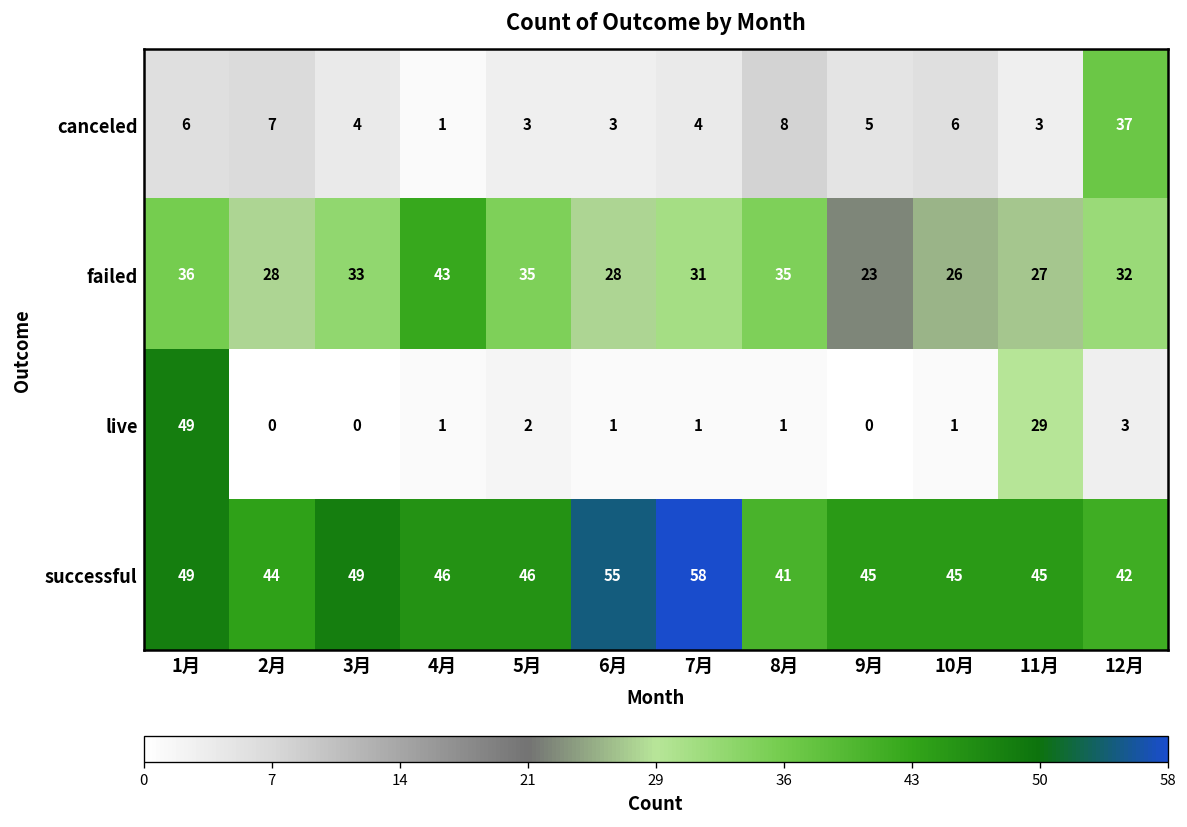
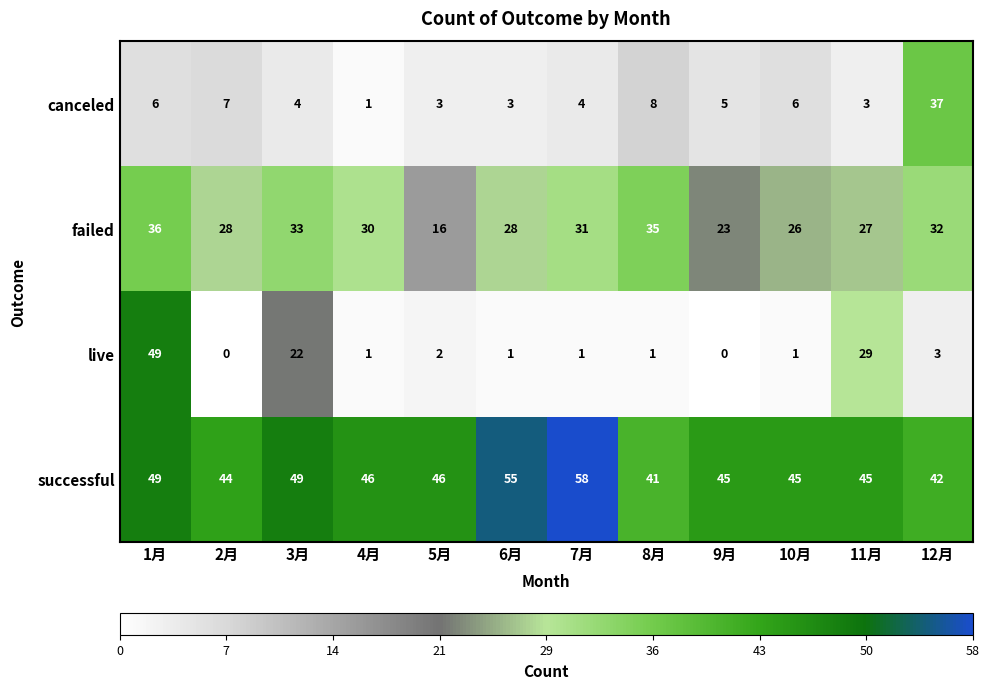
  {
    "canceled": {
      "1月": 6,
      "2月": 7,
      "3月": 4,
      "4月": 1,
      "5月": 3,
      "6月": 3,
      "7月": 4,
      "8月": 8,
      "9月": 5,
      "10月": 6,
      "11月": 3,
      "12月": 37
    },
    "failed": {
      "1月": 36,
      "2月": 28,
      "3月": 33,
-     "4月": 43,
-     "5月": 35,
+     "4月": 30,
+     "5月": 16,
      "6月": 28,
      "7月": 31,
      "8月": 35,
      "9月": 23,
      "10月": 26,
      "11月": 27,
      "12月": 32
    },
    "live": {
      "1月": 49,
      "2月": 0,
-     "3月": 0,
+     "3月": 22,
      "4月": 1,
      "5月": 2,
      "6月": 1,
      "7月": 1,
      "8月": 1,
      "9月": 0,
      "10月": 1,
      "11月": 29,
      "12月": 3
    },
    "successful": {
      "1月": 49,
      "2月": 44,
      "3月": 49,
      "4月": 46,
      "5月": 46,
      "6月": 55,
      "7月": 58,
      "8月": 41,
      "9月": 45,
      "10月": 45,
      "11月": 45,
      "12月": 42
    }
  }
